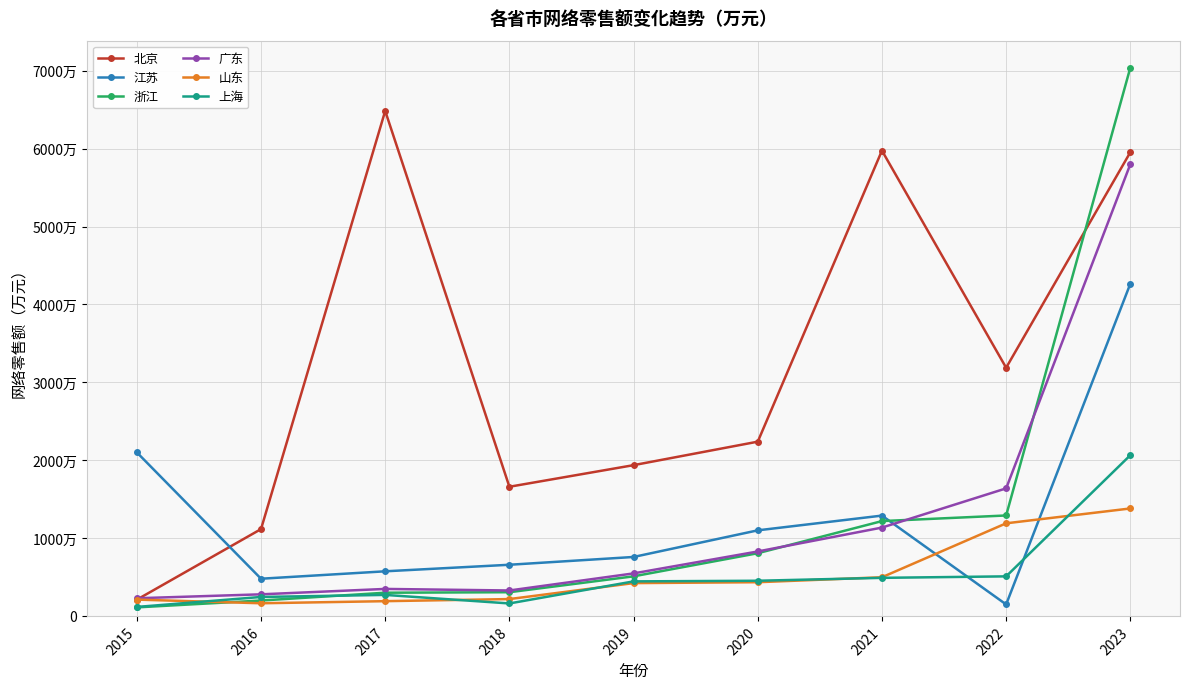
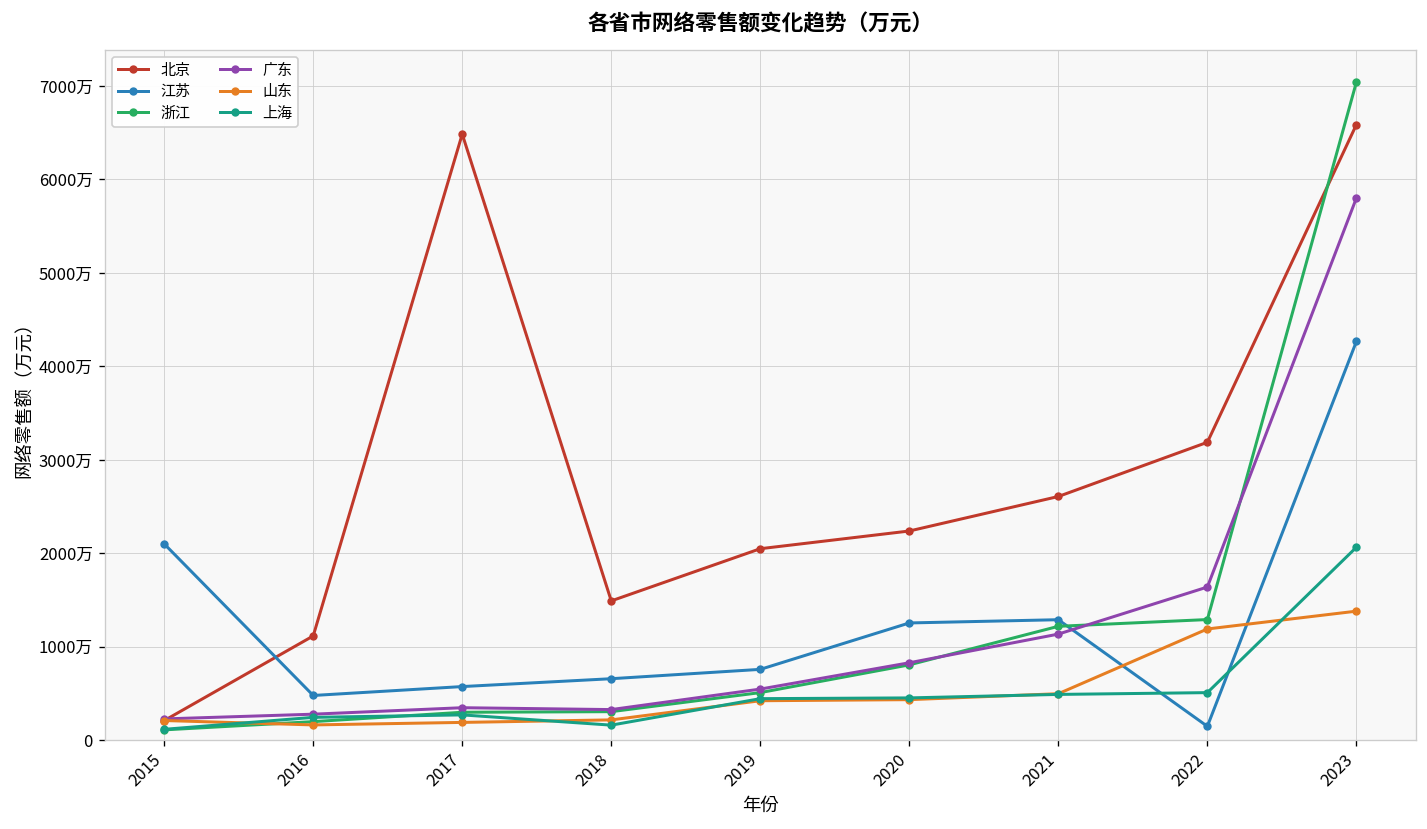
  {
    "北京": {
      "2016": "1100万",
      "2017": "6500万",
-     "2018": "1700万",
-     "2019": "1900万",
+     "2018": "1500万",
+     "2019": "2000万",
      "2020": "2200万",
-     "2021": "6000万",
+     "2021": "2600万",
      "2022": "3200万",
-     "2023": "6000万"
+     "2023": "6600万"
    },
    "江苏": {
      "2015": "2100万",
      "2016": "500万",
      "2017": "600万",
      "2018": "700万",
      "2019": "800万",
-     "2020": "1100万",
+     "2020": "1300万",
      "2021": "1300万",
      "2022": "100万",
      "2023": "4300万"
    },
    "广东": {
      "2016": "300万",
      "2017": "300万",
      "2019": "500万",
      "2021": "1100万",
      "2022": "1600万",
      "2023": "5800万"
    },
    "山东": {
      "2016": "200万",
      "2017": "200万",
      "2018": "200万",
      "2022": "1200万",
      "2023": "1400万"
    }
  }
